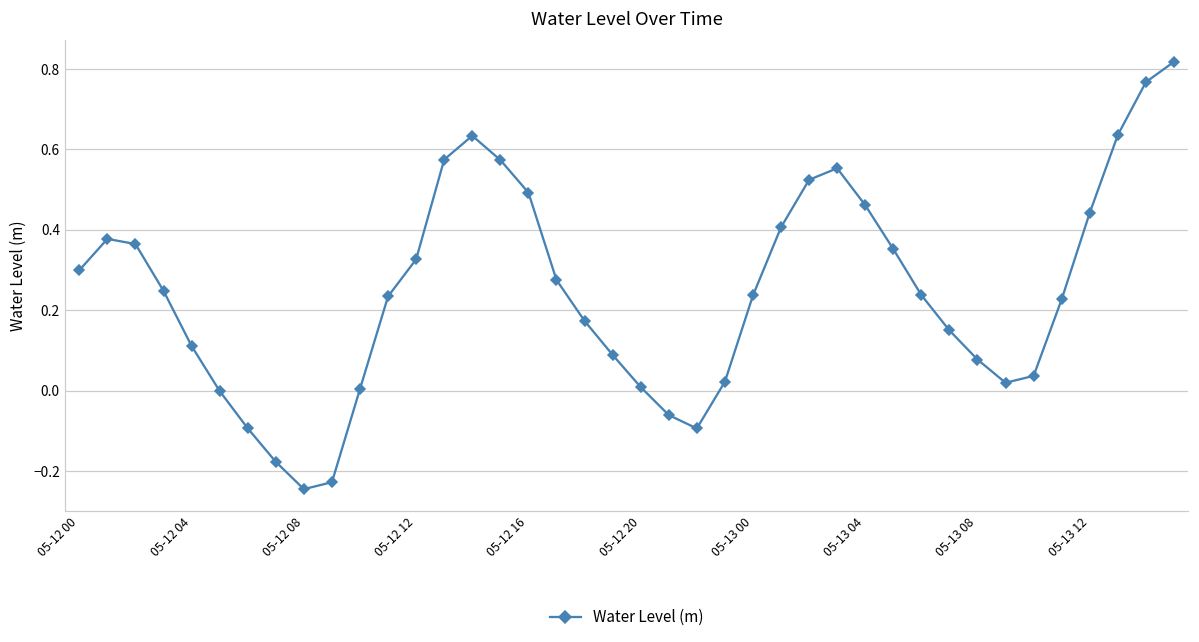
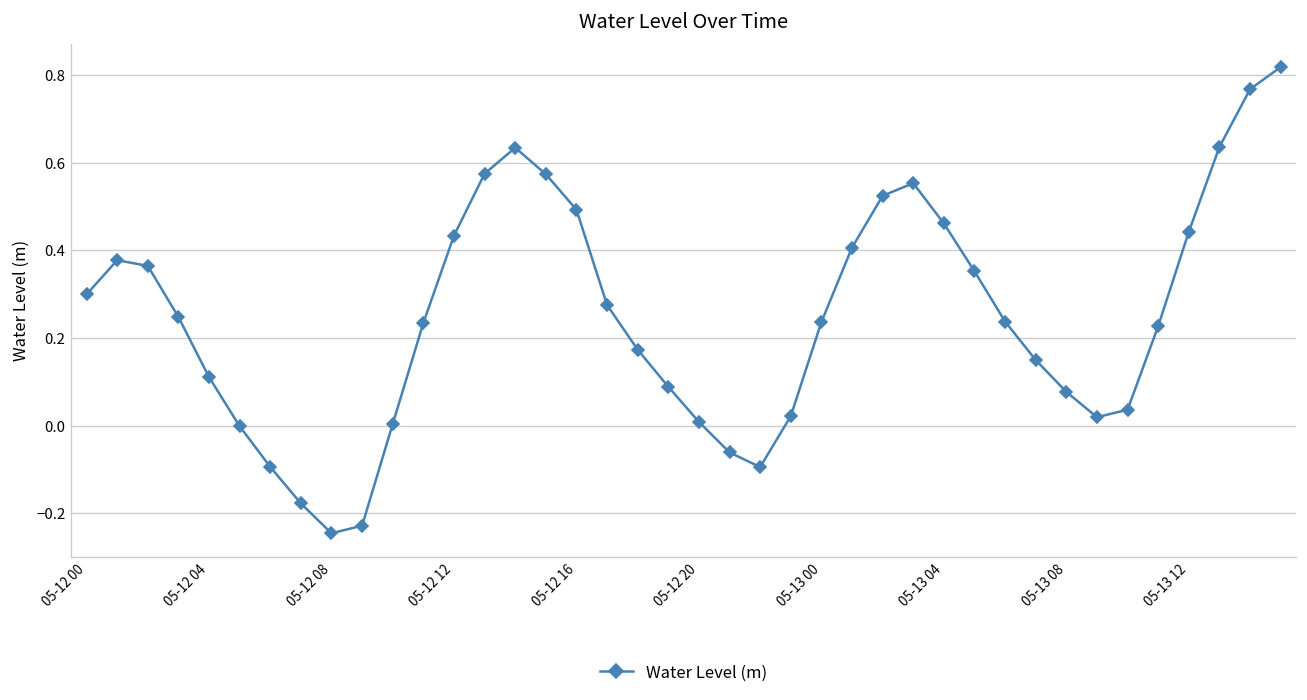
  {
    "05-12 00": 0.30,
    "05-12 04": 0.11,
    "05-12 08": -0.25,
-   "05-12 12": 0.33,
+   "05-12 12": 0.43,
    "05-12 16": 0.49,
    "05-12 20": 0.01,
    "05-13 00": 0.24,
    "05-13 04": 0.46,
    "05-13 08": 0.08,
    "05-13 12": 0.44
  }
